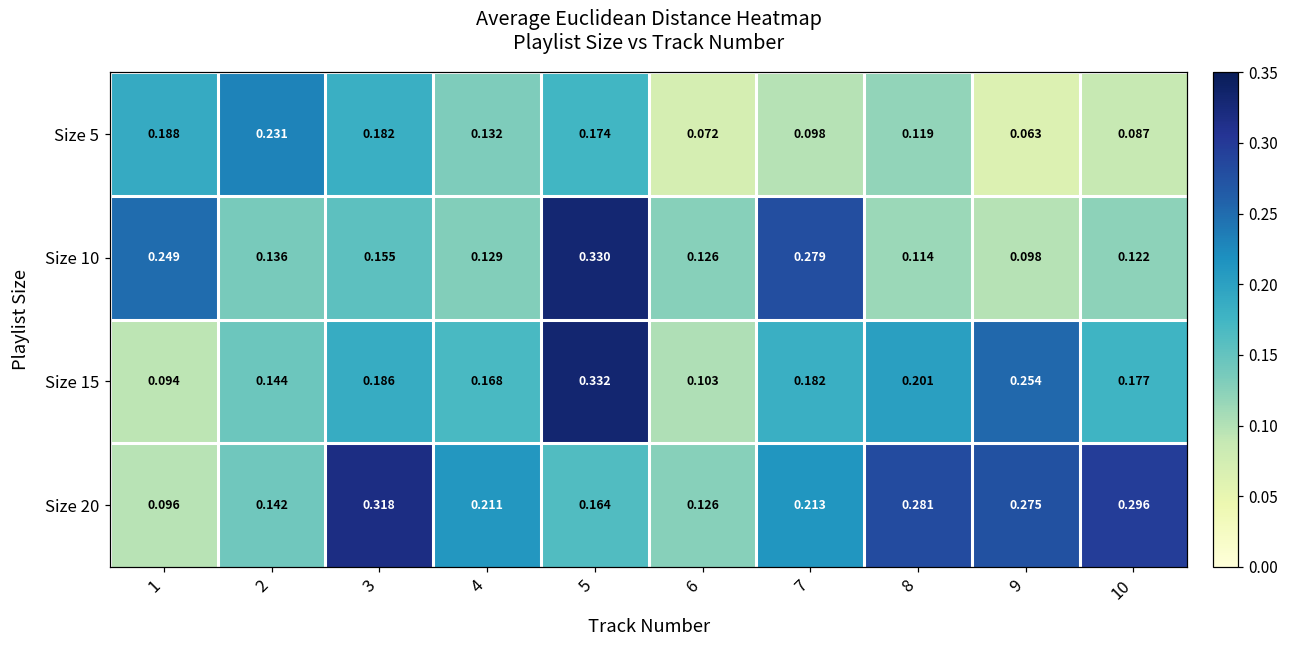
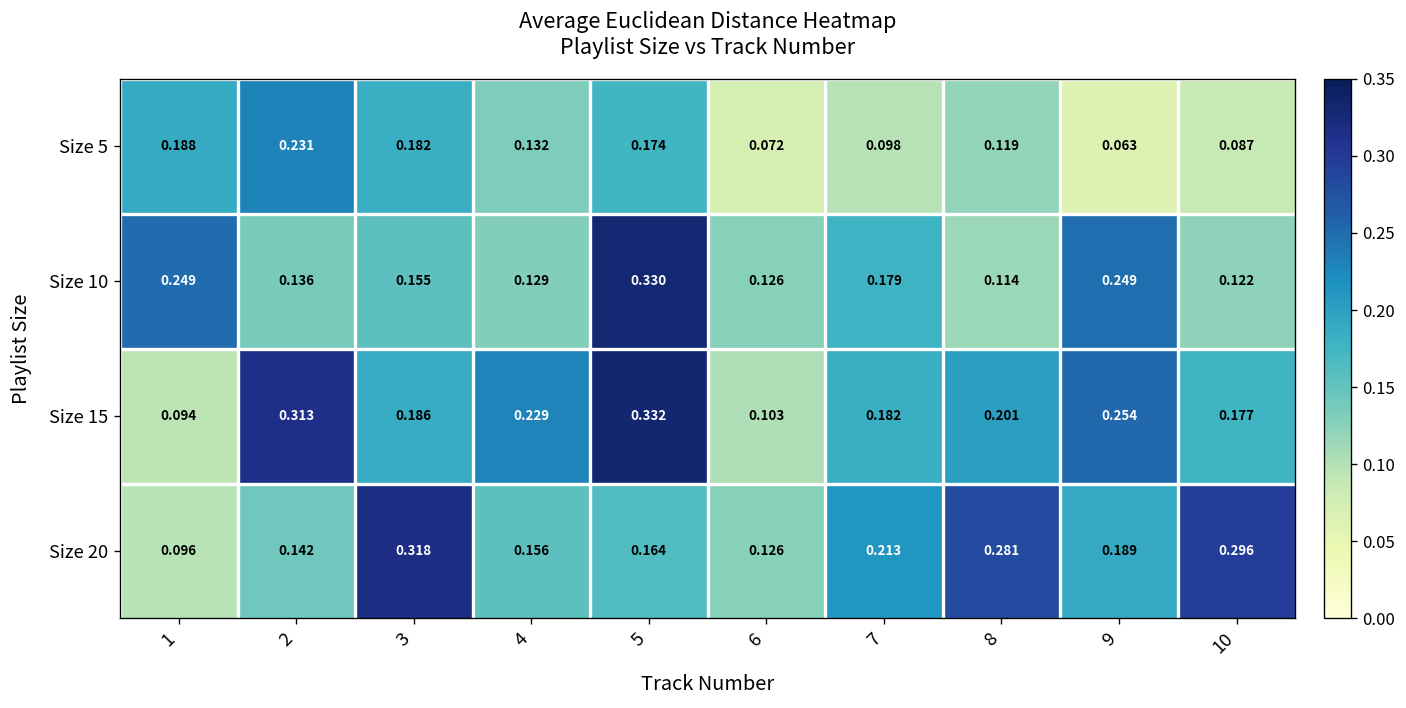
  {
    "Size 5": {
      "1": 0.188,
      "2": 0.231,
      "3": 0.182,
      "4": 0.132,
      "5": 0.174,
      "6": 0.072,
      "7": 0.098,
      "8": 0.119,
      "9": 0.063,
      "10": 0.087
    },
    "Size 10": {
      "1": 0.249,
      "2": 0.136,
      "3": 0.155,
      "4": 0.129,
      "5": 0.330,
      "6": 0.126,
-     "7": 0.279,
+     "7": 0.179,
      "8": 0.114,
-     "9": 0.098,
+     "9": 0.249,
      "10": 0.122
    },
    "Size 15": {
      "1": 0.094,
-     "2": 0.144,
+     "2": 0.313,
      "3": 0.186,
-     "4": 0.168,
+     "4": 0.229,
      "5": 0.332,
      "6": 0.103,
      "7": 0.182,
      "8": 0.201,
      "9": 0.254,
      "10": 0.177
    },
    "Size 20": {
      "1": 0.096,
      "2": 0.142,
      "3": 0.318,
-     "4": 0.211,
+     "4": 0.156,
      "5": 0.164,
      "6": 0.126,
      "7": 0.213,
      "8": 0.281,
-     "9": 0.275,
+     "9": 0.189,
      "10": 0.296
    }
  }
